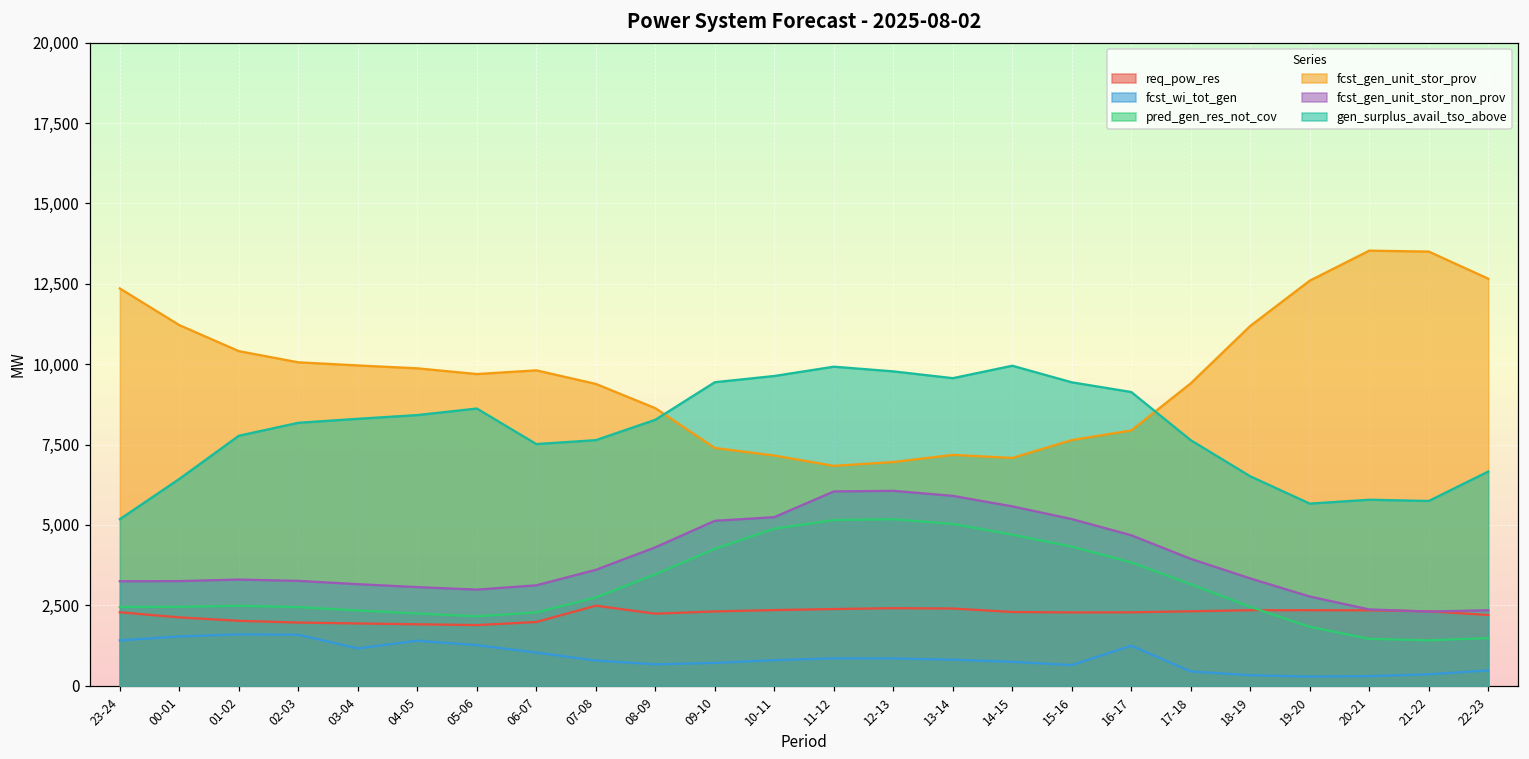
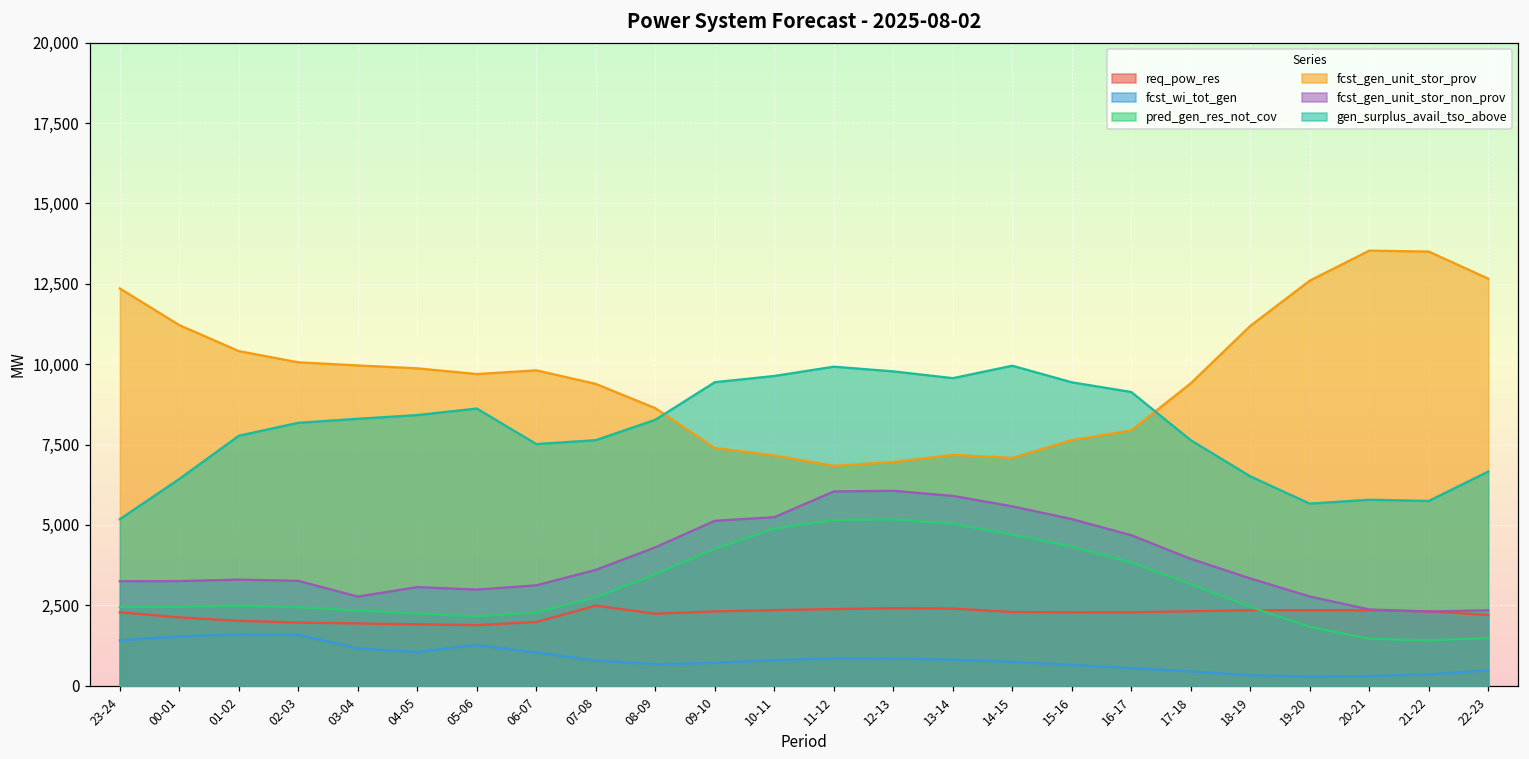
  {
    "req_pow_res": {
      "23-24": "2,300",
      "00-01": "2,100",
      "01-02": "2,000",
      "02-03": "2,000",
      "03-04": "1,900",
      "04-05": "1,900",
      "05-06": "1,900",
      "06-07": "2,000",
      "07-08": "2,500",
      "08-09": "2,200",
      "09-10": "2,300",
      "10-11": "2,400",
      "11-12": "2,400",
      "12-13": "2,400",
      "13-14": "2,400",
      "14-15": "2,300",
      "15-16": "2,300",
      "16-17": "2,300",
      "17-18": "2,300",
      "18-19": "2,300",
      "19-20": "2,300",
      "22-23": "2,200"
    },
    "fcst_wi_tot_gen": {
      "23-24": "1,400",
      "00-01": "1,500",
      "01-02": "1,600",
      "02-03": "1,600",
      "03-04": "1,200",
-     "04-05": "1,400",
+     "04-05": "1,000",
      "05-06": "1,300",
      "06-07": "1,000",
      "07-08": "800",
      "08-09": "700",
      "09-10": "700",
      "10-11": "800",
      "11-12": "900",
      "12-13": "800",
      "13-14": "800",
      "14-15": "700",
      "15-16": "600",
-     "16-17": "1,200",
+     "16-17": "500",
      "17-18": "400",
      "18-19": "300",
      "19-20": "300",
      "20-21": "300",
      "21-22": "400",
      "22-23": "500"
    },
    "fcst_gen_unit_stor_prov": {
      "23-24": "12,400",
      "00-01": "11,200",
      "01-02": "10,400",
      "02-03": "10,100",
      "03-04": "10,000",
      "04-05": "9,900",
      "05-06": "9,700",
      "06-07": "9,800",
      "07-08": "9,400",
      "08-09": "8,600",
      "09-10": "7,400",
      "10-11": "7,200",
      "11-12": "6,800",
      "12-13": "7,000",
      "13-14": "7,200",
      "14-15": "7,100",
      "15-16": "7,600",
      "16-17": "7,900",
      "17-18": "9,400",
      "18-19": "11,200",
      "19-20": "12,600",
      "20-21": "13,500",
      "21-22": "13,500",
      "22-23": "12,700"
    },
    "fcst_gen_unit_stor_non_prov": {
      "23-24": "3,200",
      "00-01": "3,300",
      "01-02": "3,300",
      "02-03": "3,300",
-     "03-04": "3,200",
+     "03-04": "2,800",
      "04-05": "3,100",
      "05-06": "3,000",
      "06-07": "3,100",
      "07-08": "3,600",
      "08-09": "4,300",
      "09-10": "5,100",
      "10-11": "5,200",
      "11-12": "6,000",
      "12-13": "6,100",
      "13-14": "5,900",
      "14-15": "5,600",
      "15-16": "5,200",
      "16-17": "4,700",
      "17-18": "3,900",
      "18-19": "3,300",
      "19-20": "2,800",
      "22-23": "2,300"
    }
  }
